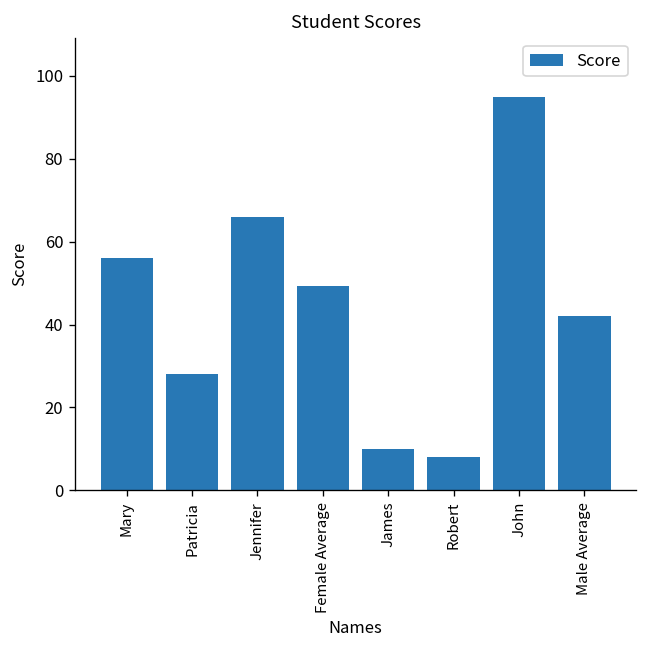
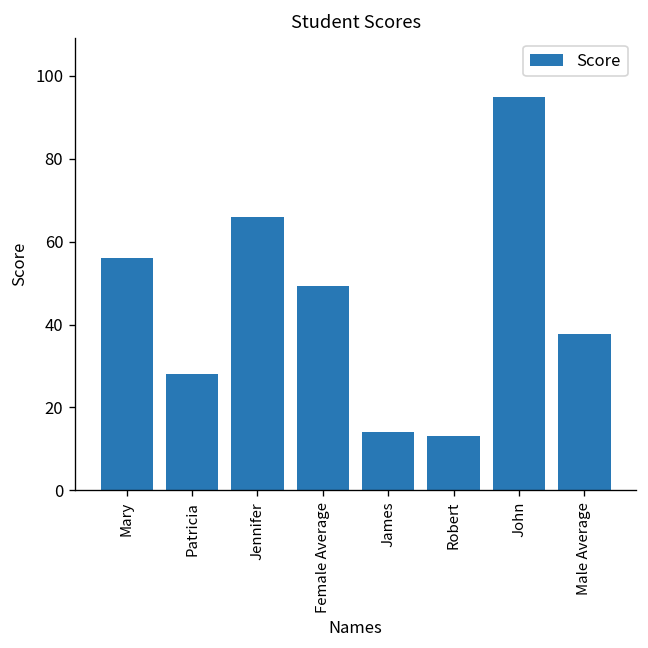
  {
    "Mary": 56,
    "Patricia": 28,
    "Jennifer": 66,
    "Female Average": 49,
-   "James": 10,
-   "Robert": 8,
+   "James": 14,
+   "Robert": 13,
    "John": 95,
-   "Male Average": 42
+   "Male Average": 38
  }
